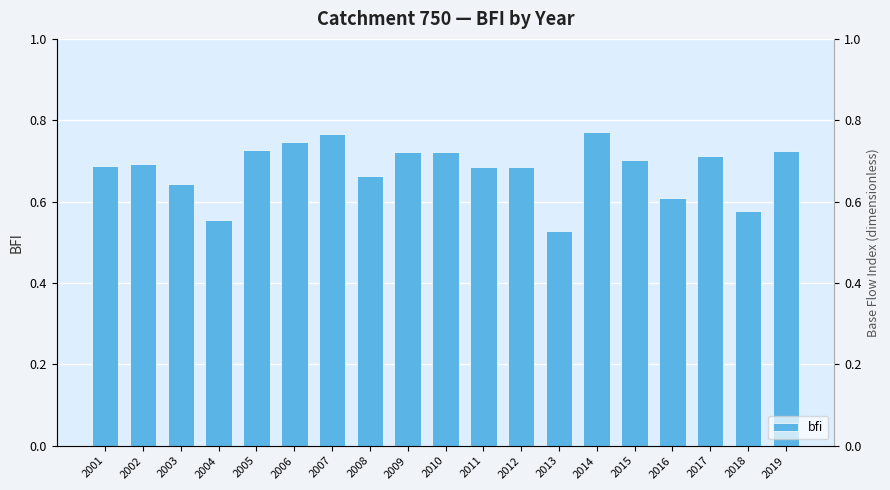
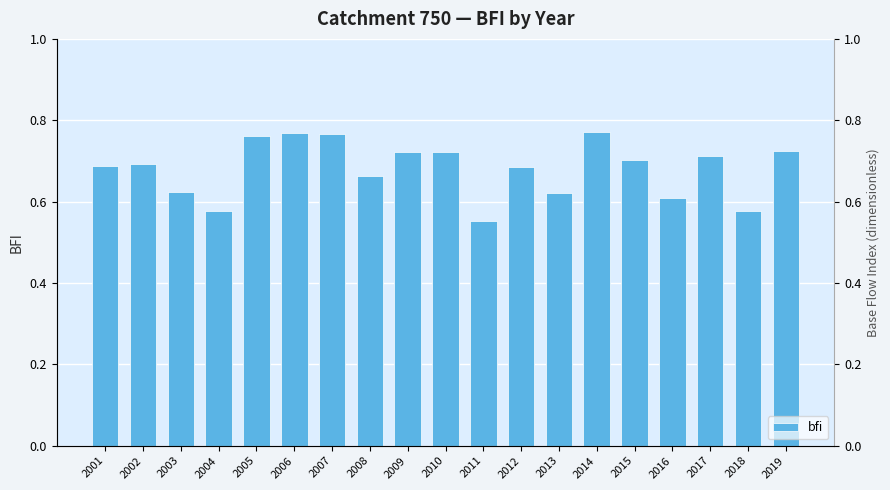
  {
    "2001": 0.69,
    "2002": 0.69,
-   "2003": 0.64,
-   "2004": 0.55,
-   "2005": 0.73,
-   "2006": 0.75,
+   "2003": 0.62,
+   "2004": 0.58,
+   "2005": 0.76,
+   "2006": 0.77,
    "2007": 0.77,
    "2008": 0.66,
    "2009": 0.72,
    "2010": 0.72,
-   "2011": 0.68,
+   "2011": 0.55,
    "2012": 0.69,
-   "2013": 0.53,
+   "2013": 0.62,
    "2014": 0.77,
    "2015": 0.70,
    "2016": 0.61,
    "2017": 0.71,
    "2018": 0.58,
    "2019": 0.73
  }
